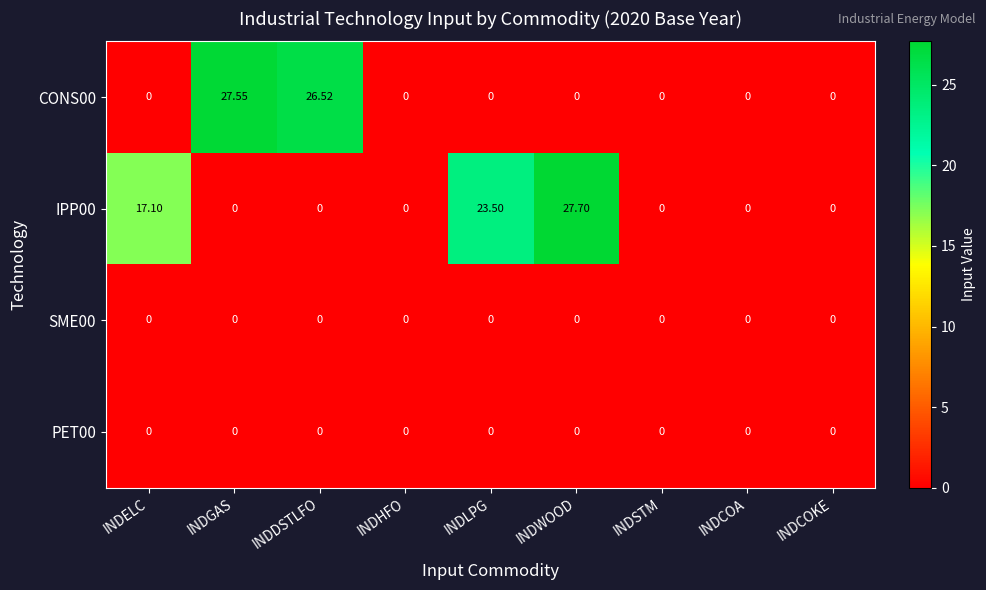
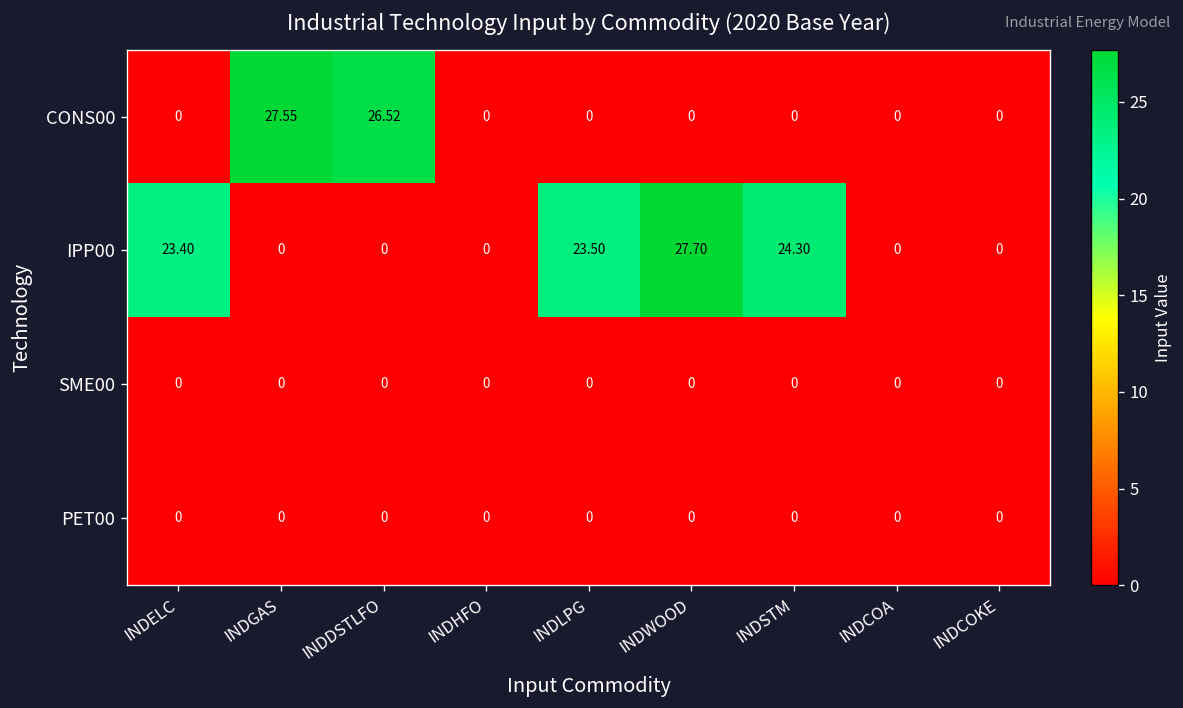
  {
    "CONS00": {
      "INDELC": 0,
      "INDGAS": 27.55,
      "INDDSTLFO": 26.52,
      "INDHFO": 0,
      "INDLPG": 0,
      "INDWOOD": 0,
      "INDSTM": 0,
      "INDCOA": 0,
      "INDCOKE": 0
    },
    "IPP00": {
-     "INDELC": 17.10,
+     "INDELC": 23.40,
      "INDGAS": 0,
      "INDDSTLFO": 0,
      "INDHFO": 0,
      "INDLPG": 23.50,
      "INDWOOD": 27.70,
-     "INDSTM": 0,
+     "INDSTM": 24.30,
      "INDCOA": 0,
      "INDCOKE": 0
    },
    "SME00": {
      "INDELC": 0,
      "INDGAS": 0,
      "INDDSTLFO": 0,
      "INDHFO": 0,
      "INDLPG": 0,
      "INDWOOD": 0,
      "INDSTM": 0,
      "INDCOA": 0,
      "INDCOKE": 0
    },
    "PET00": {
      "INDELC": 0,
      "INDGAS": 0,
      "INDDSTLFO": 0,
      "INDHFO": 0,
      "INDLPG": 0,
      "INDWOOD": 0,
      "INDSTM": 0,
      "INDCOA": 0,
      "INDCOKE": 0
    }
  }
